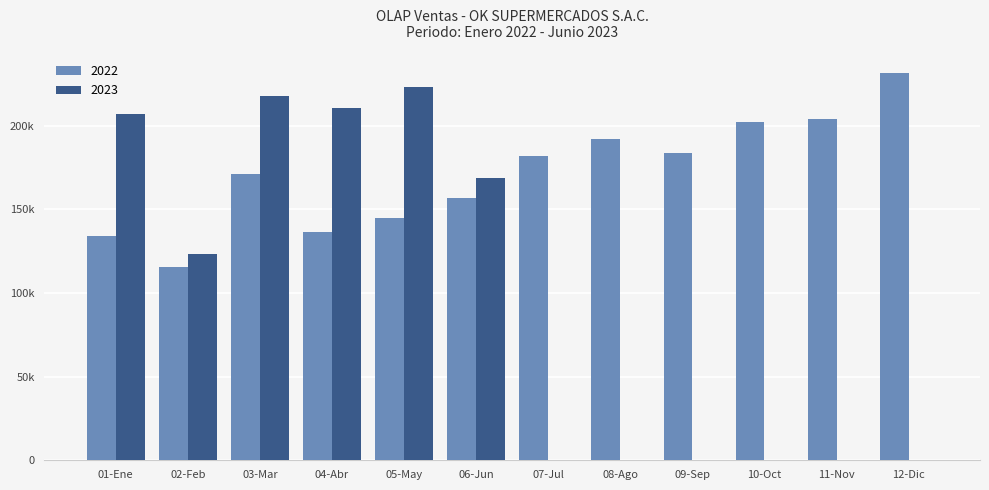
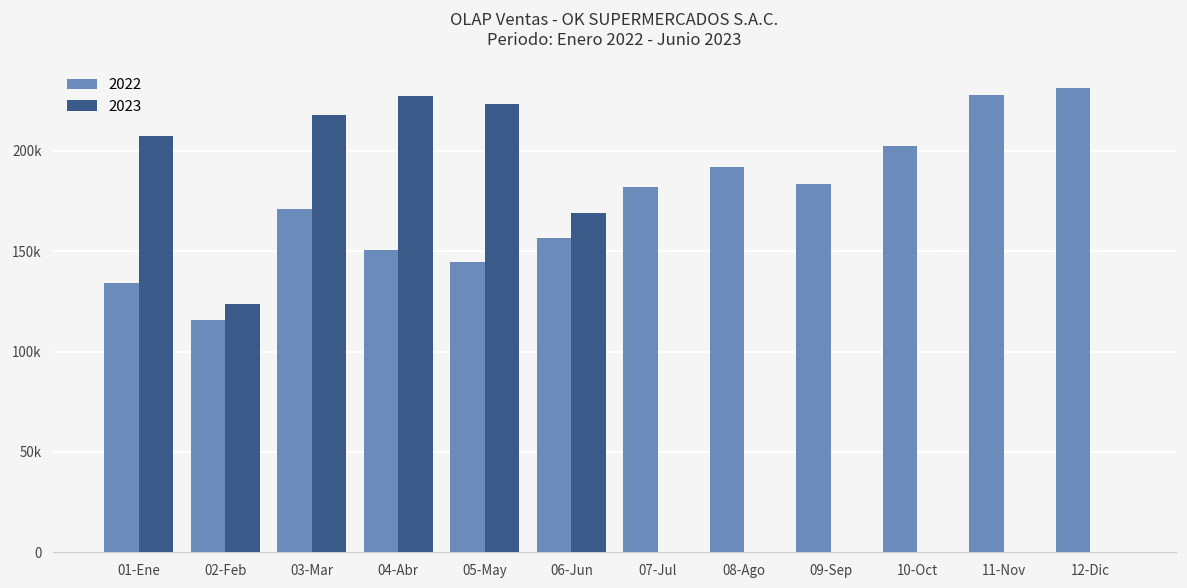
  {
    "2022": {
      "01-Ene": 134000,
      "02-Feb": 116000,
      "03-Mar": 171000,
-     "04-Abr": 136000,
+     "04-Abr": 151000,
      "05-May": 145000,
      "06-Jun": 157000,
      "07-Jul": 182000,
      "08-Ago": 192000,
      "09-Sep": 184000,
      "10-Oct": 202000,
-     "11-Nov": 204000,
+     "11-Nov": 228000,
      "12-Dic": 231000
    },
    "2023": {
      "01-Ene": 207000,
      "02-Feb": 123000,
      "03-Mar": 218000,
-     "04-Abr": 210000,
+     "04-Abr": 227000,
      "05-May": 223000,
      "06-Jun": 169000,
      "07-Jul": 0,
      "08-Ago": 0,
      "09-Sep": 0,
      "10-Oct": 0,
      "11-Nov": 0,
      "12-Dic": 0
    }
  }
